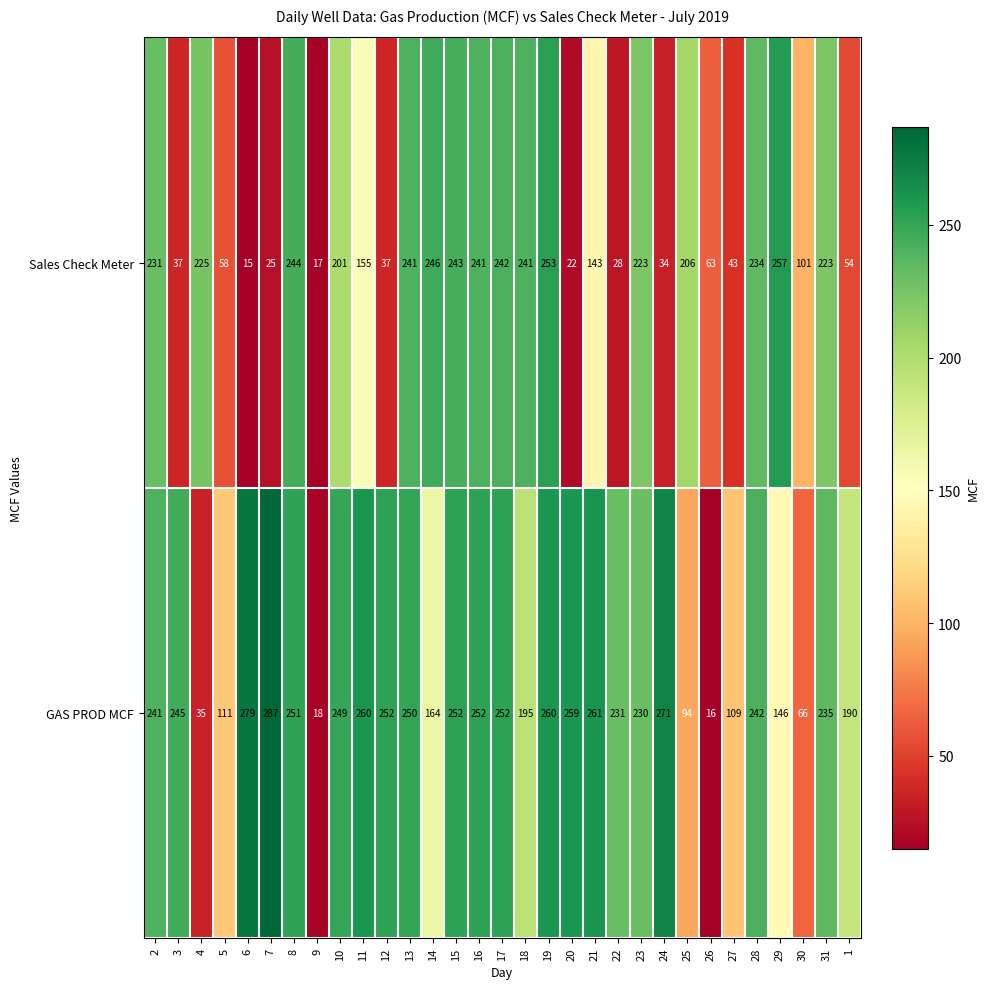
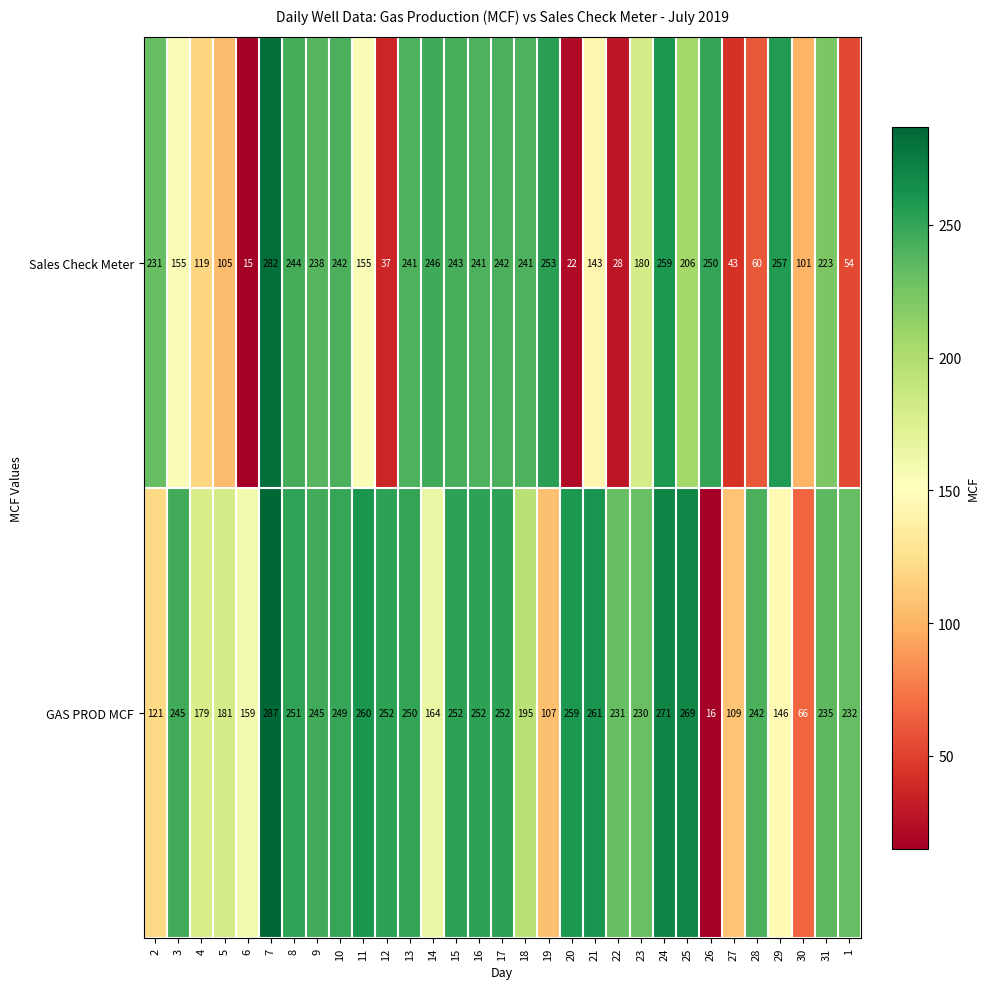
  {
    "Sales Check Meter": {
      "2": 231,
-     "3": 37,
-     "4": 225,
-     "5": 58,
+     "3": 155,
+     "4": 119,
+     "5": 105,
      "6": 15,
-     "7": 25,
+     "7": 282,
      "8": 244,
-     "9": 17,
-     "10": 201,
+     "9": 238,
+     "10": 242,
      "11": 155,
      "12": 37,
      "13": 241,
      "14": 246,
      "15": 243,
      "16": 241,
      "17": 242,
      "18": 241,
      "19": 253,
      "20": 22,
      "21": 143,
      "22": 28,
-     "23": 223,
-     "24": 34,
+     "23": 180,
+     "24": 259,
      "25": 206,
-     "26": 63,
+     "26": 250,
      "27": 43,
-     "28": 234,
+     "28": 60,
      "29": 257,
      "30": 101,
      "31": 223,
      "1": 54
    },
    "GAS PROD MCF": {
-     "2": 241,
+     "2": 121,
      "3": 245,
-     "4": 35,
-     "5": 111,
-     "6": 279,
+     "4": 179,
+     "5": 181,
+     "6": 159,
      "7": 287,
      "8": 251,
-     "9": 18,
+     "9": 245,
      "10": 249,
      "11": 260,
      "12": 252,
      "13": 250,
      "14": 164,
      "15": 252,
      "16": 252,
      "17": 252,
      "18": 195,
-     "19": 260,
+     "19": 107,
      "20": 259,
      "21": 261,
      "22": 231,
      "23": 230,
      "24": 271,
-     "25": 94,
+     "25": 269,
      "26": 16,
      "27": 109,
      "28": 242,
      "29": 146,
      "30": 66,
      "31": 235,
-     "1": 190
+     "1": 232
    }
  }
